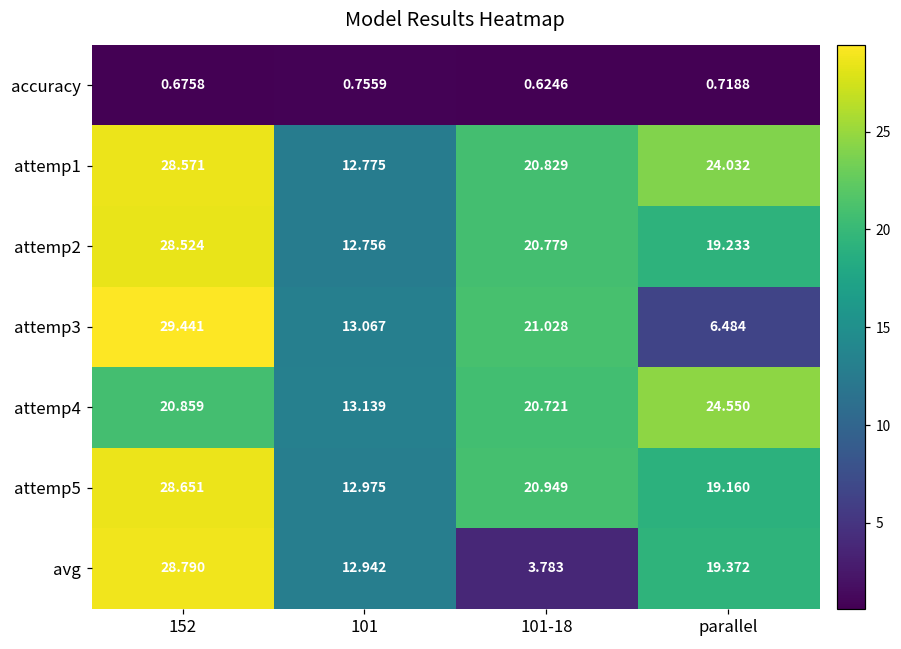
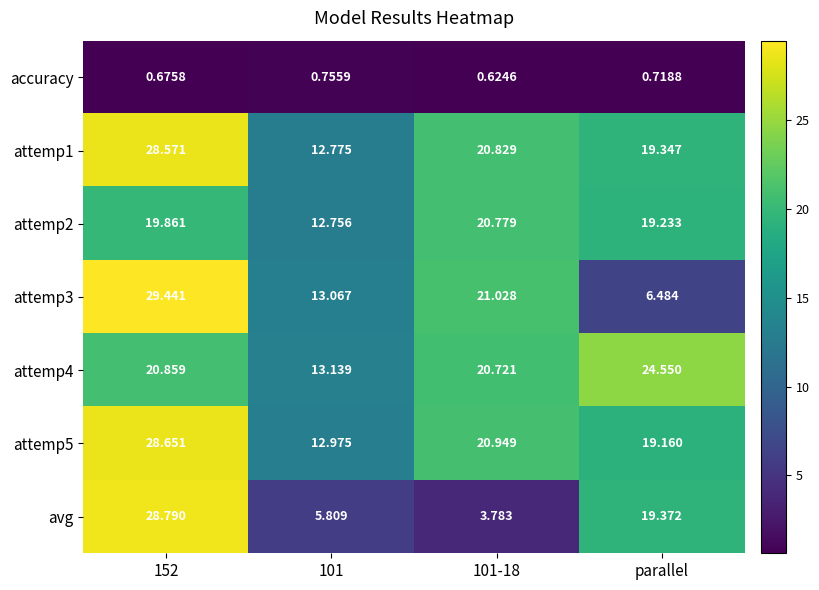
  {
    "accuracy": {
      "152": 0.6758,
      "101": 0.7559,
      "101-18": 0.6246,
      "parallel": 0.7188
    },
    "attemp1": {
      "152": 28.571,
      "101": 12.775,
      "101-18": 20.829,
-     "parallel": 24.032
+     "parallel": 19.347
    },
    "attemp2": {
-     "152": 28.524,
+     "152": 19.861,
      "101": 12.756,
      "101-18": 20.779,
      "parallel": 19.233
    },
    "attemp3": {
      "152": 29.441,
      "101": 13.067,
      "101-18": 21.028,
      "parallel": 6.484
    },
    "attemp4": {
      "152": 20.859,
      "101": 13.139,
      "101-18": 20.721,
      "parallel": 24.550
    },
    "attemp5": {
      "152": 28.651,
      "101": 12.975,
      "101-18": 20.949,
      "parallel": 19.160
    },
    "avg": {
      "152": 28.790,
-     "101": 12.942,
+     "101": 5.809,
      "101-18": 3.783,
      "parallel": 19.372
    }
  }
